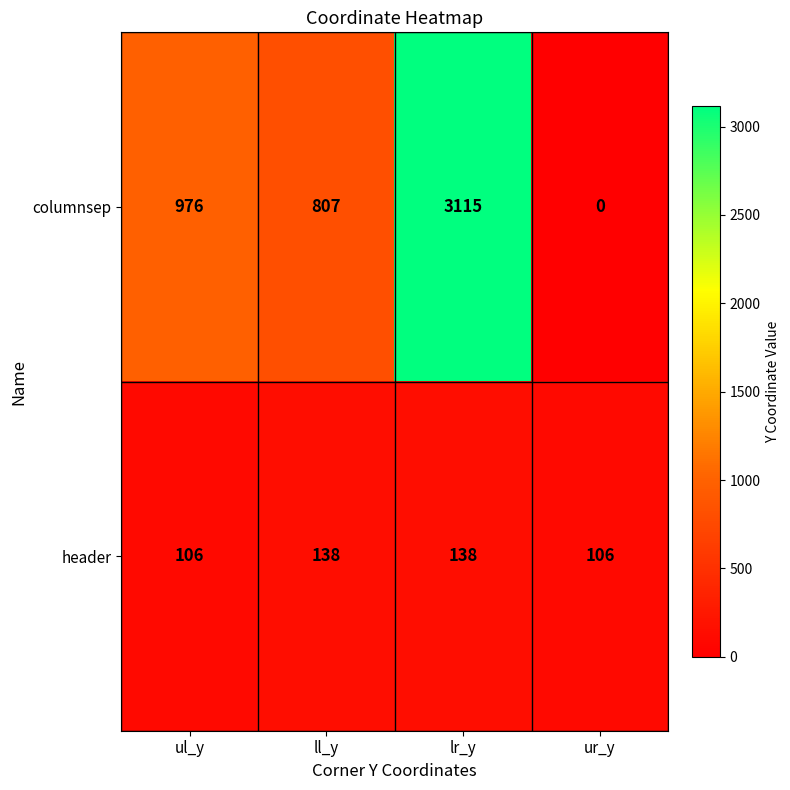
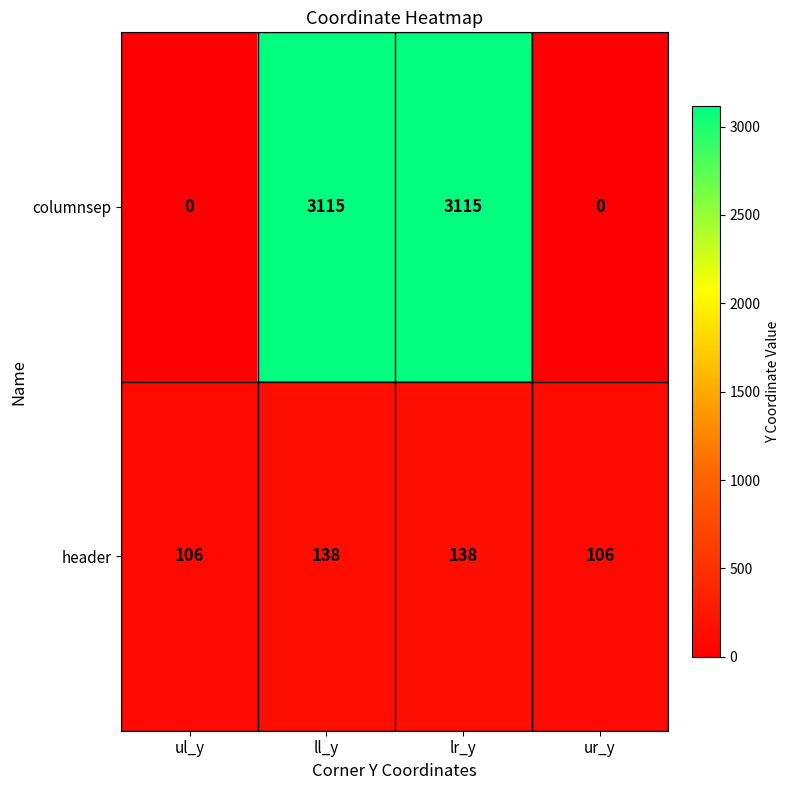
  {
    "columnsep": {
-     "ul_y": 976,
-     "ll_y": 807,
+     "ul_y": 0,
+     "ll_y": 3115,
      "lr_y": 3115,
      "ur_y": 0
    },
    "header": {
      "ul_y": 106,
      "ll_y": 138,
      "lr_y": 138,
      "ur_y": 106
    }
  }
